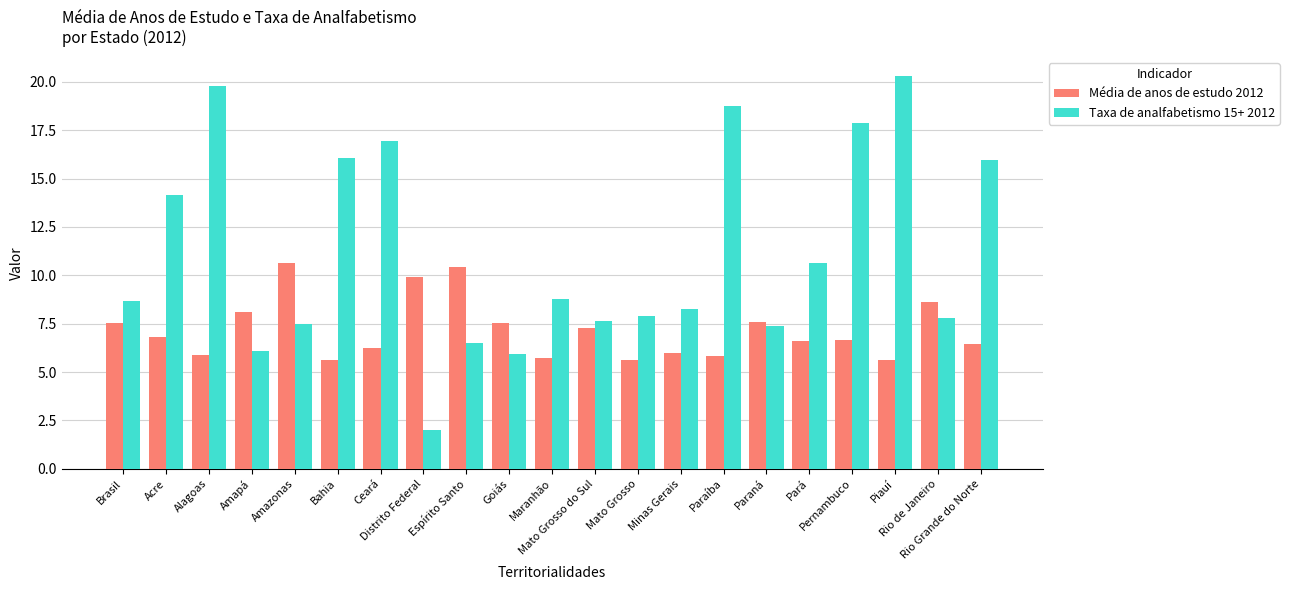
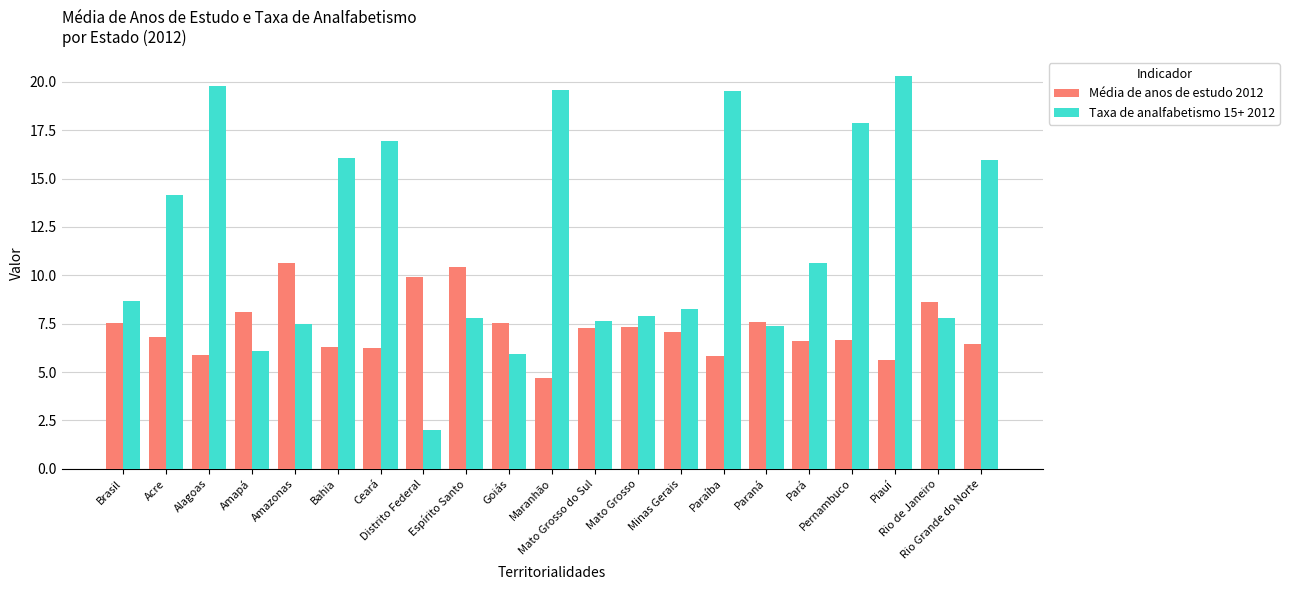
  {
    "Média de anos de estudo 2012": {
      "Brasil": 7.5,
      "Acre": 6.8,
      "Alagoas": 5.9,
      "Amapá": 8.1,
      "Amazonas": 10.6,
-     "Bahia": 5.6,
+     "Bahia": 6.3,
      "Ceará": 6.3,
      "Distrito Federal": 9.9,
      "Espírito Santo": 10.4,
      "Goiás": 7.6,
-     "Maranhão": 5.7,
+     "Maranhão": 4.7,
      "Mato Grosso do Sul": 7.3,
-     "Mato Grosso": 5.6,
-     "Minas Gerais": 6.0,
+     "Mato Grosso": 7.4,
+     "Minas Gerais": 7.1,
      "Paraíba": 5.8,
      "Paraná": 7.6,
      "Pará": 6.6,
      "Pernambuco": 6.7,
      "Piauí": 5.6,
      "Rio de Janeiro": 8.6,
      "Rio Grande do Norte": 6.5
    },
    "Taxa de analfabetismo 15+ 2012": {
      "Brasil": 8.7,
      "Acre": 14.1,
      "Alagoas": 19.8,
      "Amapá": 6.1,
      "Amazonas": 7.5,
      "Bahia": 16.1,
      "Ceará": 16.9,
      "Distrito Federal": 2.0,
-     "Espírito Santo": 6.5,
+     "Espírito Santo": 7.8,
      "Goiás": 5.9,
-     "Maranhão": 8.8,
+     "Maranhão": 19.6,
      "Mato Grosso do Sul": 7.6,
      "Mato Grosso": 7.9,
      "Minas Gerais": 8.3,
-     "Paraíba": 18.8,
+     "Paraíba": 19.5,
      "Paraná": 7.4,
      "Pará": 10.7,
      "Pernambuco": 17.9,
      "Piauí": 20.3,
      "Rio de Janeiro": 7.8,
      "Rio Grande do Norte": 16.0
    }
  }
